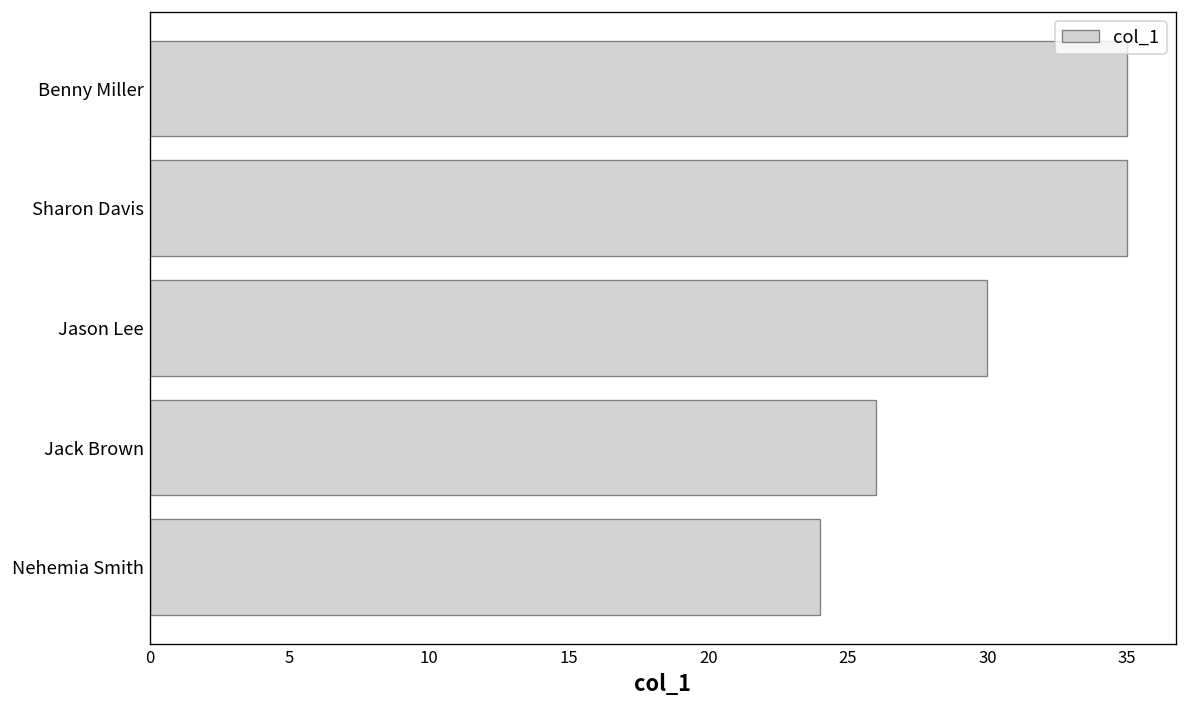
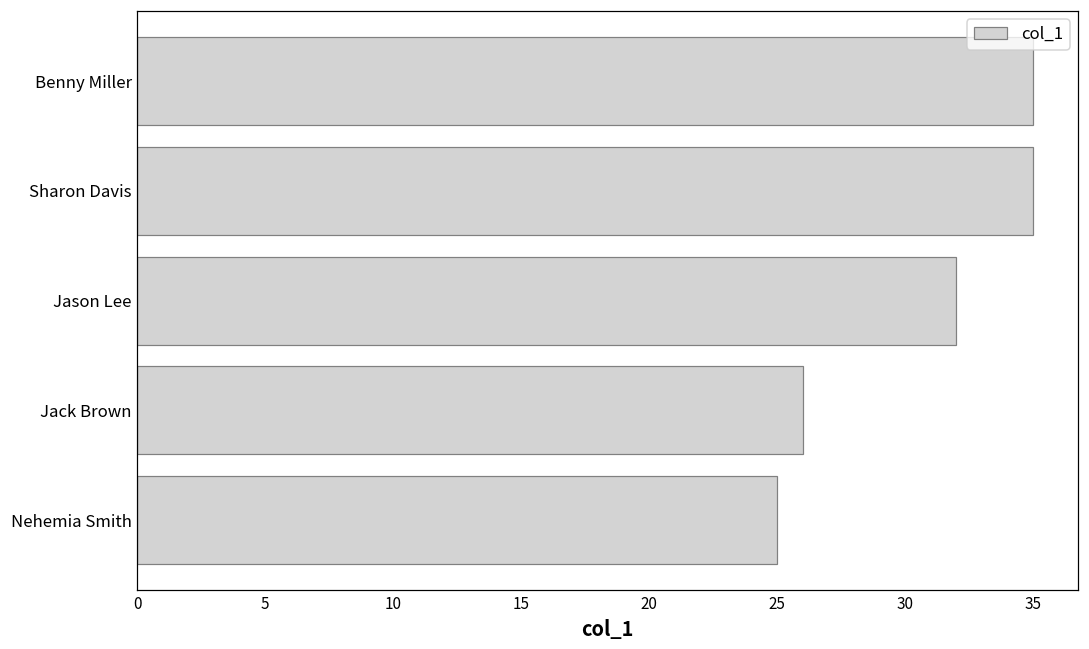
  {
    "Benny Miller": 35,
    "Sharon Davis": 35,
-   "Jason Lee": 30,
+   "Jason Lee": 32,
    "Jack Brown": 26,
-   "Nehemia Smith": 24
+   "Nehemia Smith": 25
  }
